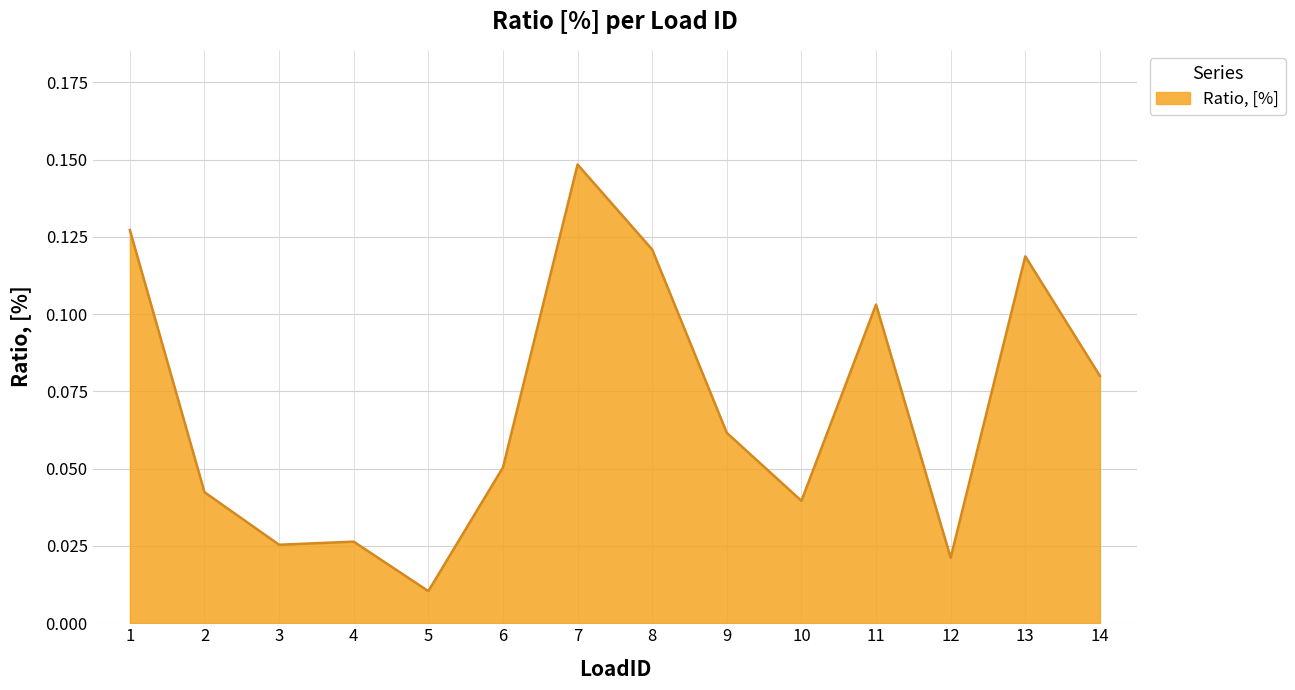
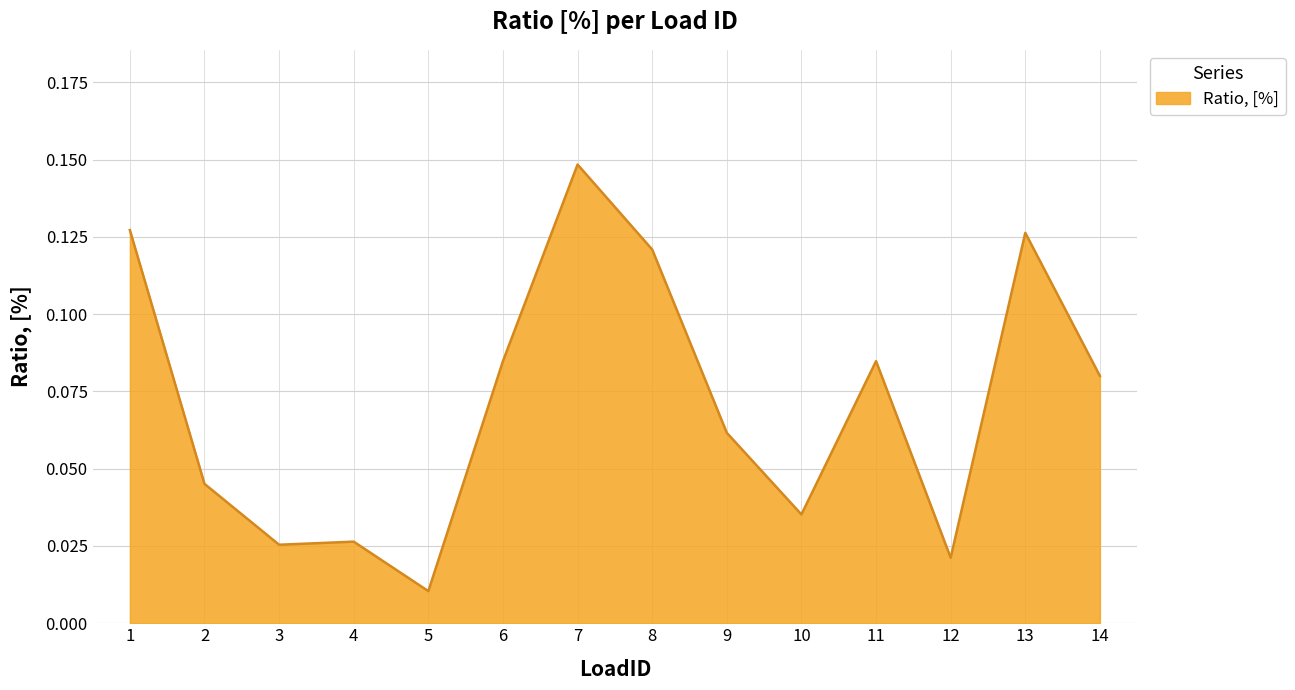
  {
    "1": 0.127,
-   "2": 0.042,
+   "2": 0.045,
    "3": 0.025,
    "4": 0.026,
    "5": 0.010,
-   "6": 0.050,
+   "6": 0.085,
    "7": 0.148,
    "8": 0.121,
    "9": 0.062,
-   "10": 0.040,
-   "11": 0.103,
+   "10": 0.035,
+   "11": 0.085,
    "12": 0.021,
-   "13": 0.119,
+   "13": 0.126,
    "14": 0.080
  }
